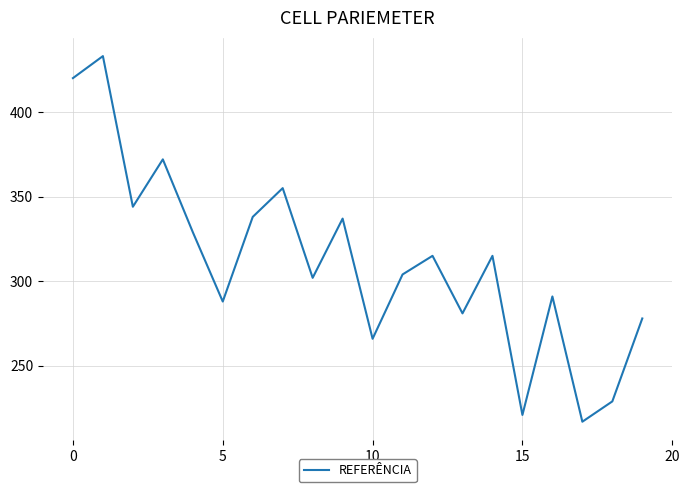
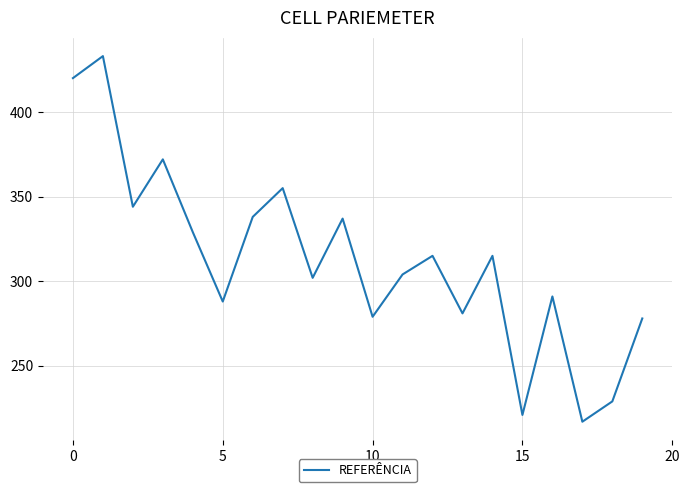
  {
    "0": 420,
    "5": 288,
-   "10": 266,
+   "10": 279,
    "15": 221
  }
